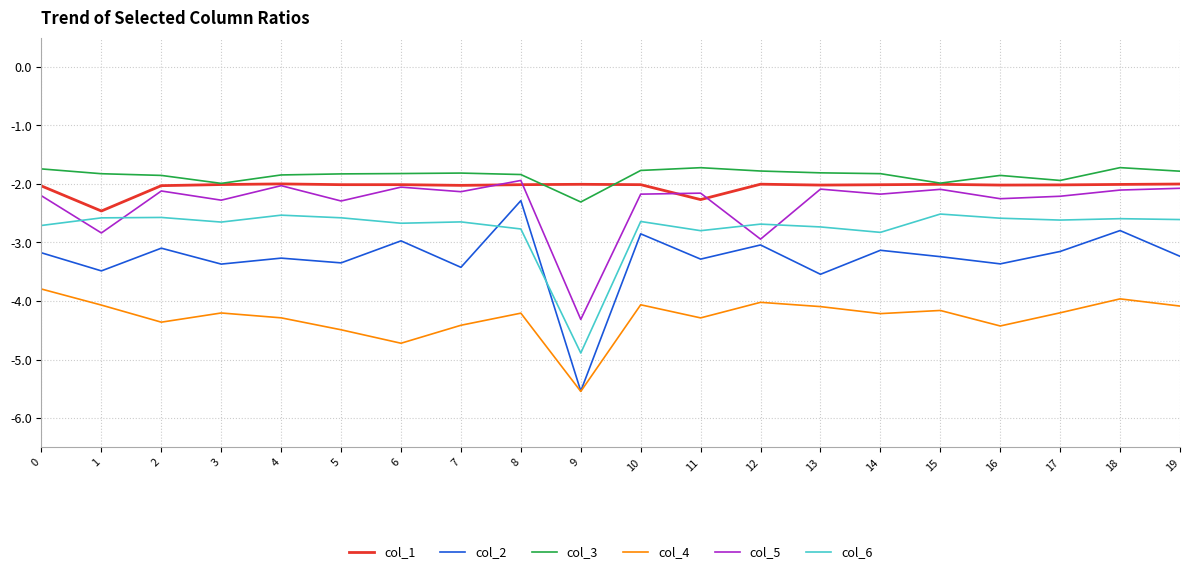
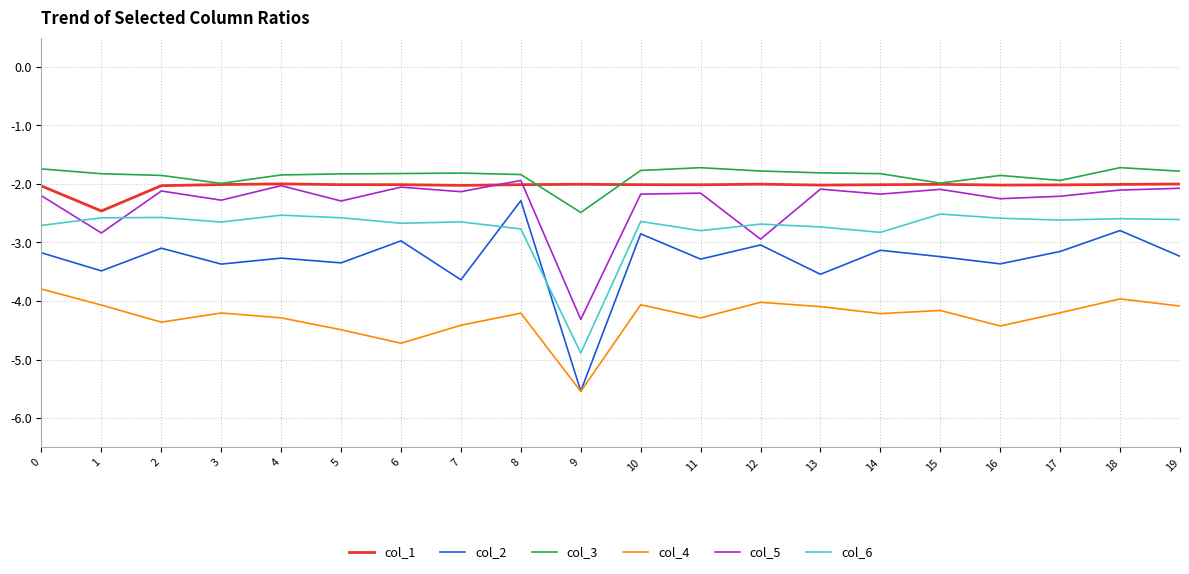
  {
    "col_1": {
      "0": -2.0,
      "1": -2.5,
      "2": -2.0,
      "5": -2.0,
      "7": -2.0,
      "8": -2.0,
      "9": -2.0,
      "10": -2.0,
-     "11": -2.3,
+     "11": -2.0,
      "12": -2.0,
      "13": -2.0,
      "14": -2.0,
      "16": -2.0,
      "17": -2.0,
      "18": -2.0,
      "19": -2.0
    },
    "col_2": {
      "0": -3.2,
      "1": -3.5,
      "2": -3.1,
      "3": -3.4,
      "4": -3.3,
      "5": -3.3,
      "6": -3.0,
-     "7": -3.4,
+     "7": -3.6,
      "8": -2.3,
      "10": -2.9,
      "11": -3.3,
      "12": -3.0,
      "13": -3.5,
      "14": -3.1,
      "15": -3.2,
      "16": -3.4,
      "17": -3.2,
      "18": -2.8,
      "19": -3.2
    },
    "col_3": {
      "0": -1.7,
      "1": -1.8,
      "2": -1.9,
      "4": -1.8,
      "5": -1.8,
      "6": -1.8,
      "7": -1.8,
      "8": -1.8,
-     "9": -2.3,
+     "9": -2.5,
      "10": -1.8,
      "11": -1.7,
      "12": -1.8,
      "13": -1.8,
      "14": -1.8,
      "16": -1.9,
      "17": -1.9,
      "18": -1.7,
      "19": -1.8
    },
    "col_4": {
      "0": -3.8,
      "1": -4.1,
      "2": -4.4,
      "3": -4.2,
      "4": -4.3,
      "5": -4.5,
      "6": -4.7,
      "7": -4.4,
      "8": -4.2,
      "10": -4.1,
      "11": -4.3,
      "12": -4.0,
      "13": -4.1,
      "14": -4.2,
      "15": -4.2,
      "16": -4.4,
      "17": -4.2,
      "18": -4.0,
      "19": -4.1
    },
    "col_5": {
      "0": -2.2,
      "1": -2.8,
      "2": -2.1,
      "3": -2.3,
      "5": -2.3,
      "7": -2.1,
      "8": -1.9,
      "9": -4.3,
      "10": -2.2,
      "11": -2.2,
      "12": -2.9,
      "13": -2.1,
      "14": -2.2,
      "15": -2.1,
      "16": -2.3,
      "17": -2.2,
      "18": -2.1,
      "19": -2.1
    },
    "col_6": {
      "0": -2.7,
      "1": -2.6,
      "2": -2.6,
      "3": -2.7,
      "4": -2.5,
      "5": -2.6,
      "6": -2.7,
      "7": -2.6,
      "8": -2.8,
      "9": -4.9,
      "10": -2.6,
      "11": -2.8,
      "12": -2.7,
      "13": -2.7,
      "14": -2.8,
      "15": -2.5,
      "16": -2.6,
      "17": -2.6,
      "18": -2.6,
      "19": -2.6
    }
  }
